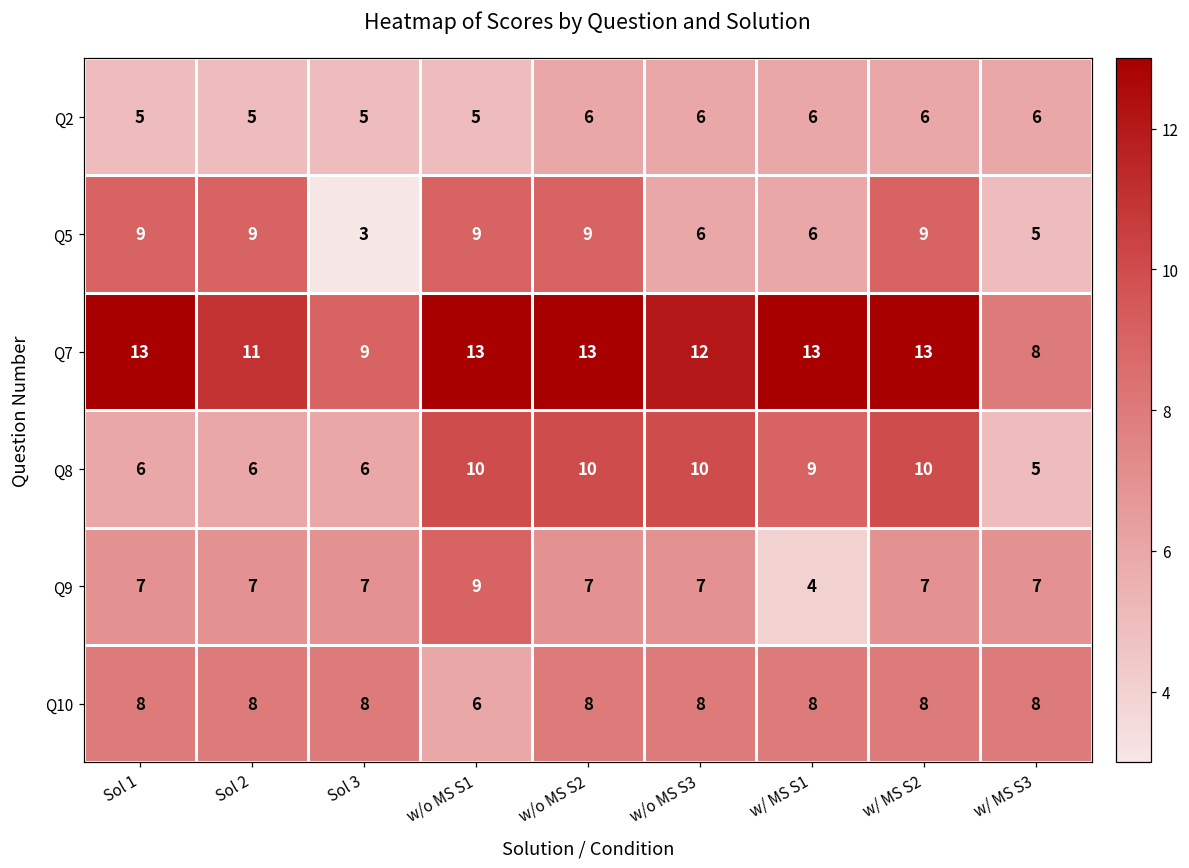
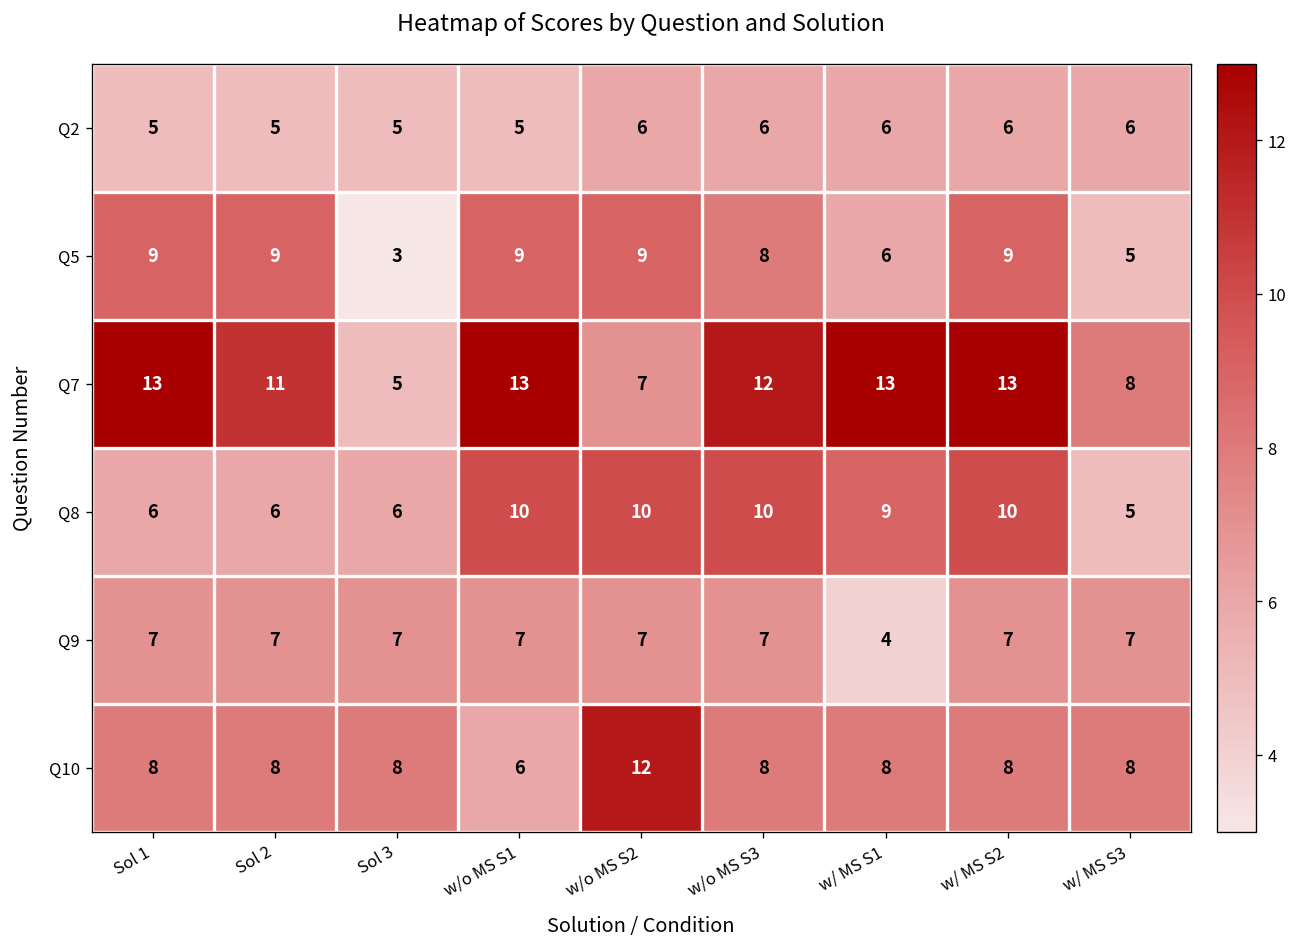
  {
    "Q2": {
      "Sol 1": 5,
      "Sol 2": 5,
      "Sol 3": 5,
      "w/o MS S1": 5,
      "w/o MS S2": 6,
      "w/o MS S3": 6,
      "w/ MS S1": 6,
      "w/ MS S2": 6,
      "w/ MS S3": 6
    },
    "Q5": {
      "Sol 1": 9,
      "Sol 2": 9,
      "Sol 3": 3,
      "w/o MS S1": 9,
      "w/o MS S2": 9,
-     "w/o MS S3": 6,
+     "w/o MS S3": 8,
      "w/ MS S1": 6,
      "w/ MS S2": 9,
      "w/ MS S3": 5
    },
    "Q7": {
      "Sol 1": 13,
      "Sol 2": 11,
-     "Sol 3": 9,
+     "Sol 3": 5,
      "w/o MS S1": 13,
-     "w/o MS S2": 13,
+     "w/o MS S2": 7,
      "w/o MS S3": 12,
      "w/ MS S1": 13,
      "w/ MS S2": 13,
      "w/ MS S3": 8
    },
    "Q8": {
      "Sol 1": 6,
      "Sol 2": 6,
      "Sol 3": 6,
      "w/o MS S1": 10,
      "w/o MS S2": 10,
      "w/o MS S3": 10,
      "w/ MS S1": 9,
      "w/ MS S2": 10,
      "w/ MS S3": 5
    },
    "Q9": {
      "Sol 1": 7,
      "Sol 2": 7,
      "Sol 3": 7,
-     "w/o MS S1": 9,
+     "w/o MS S1": 7,
      "w/o MS S2": 7,
      "w/o MS S3": 7,
      "w/ MS S1": 4,
      "w/ MS S2": 7,
      "w/ MS S3": 7
    },
    "Q10": {
      "Sol 1": 8,
      "Sol 2": 8,
      "Sol 3": 8,
      "w/o MS S1": 6,
-     "w/o MS S2": 8,
+     "w/o MS S2": 12,
      "w/o MS S3": 8,
      "w/ MS S1": 8,
      "w/ MS S2": 8,
      "w/ MS S3": 8
    }
  }
